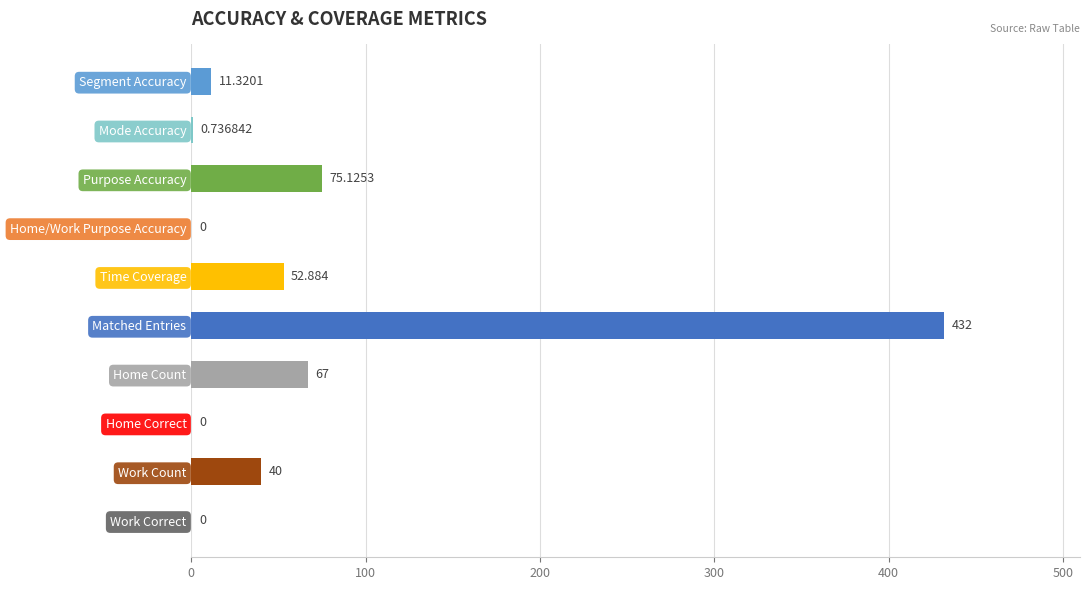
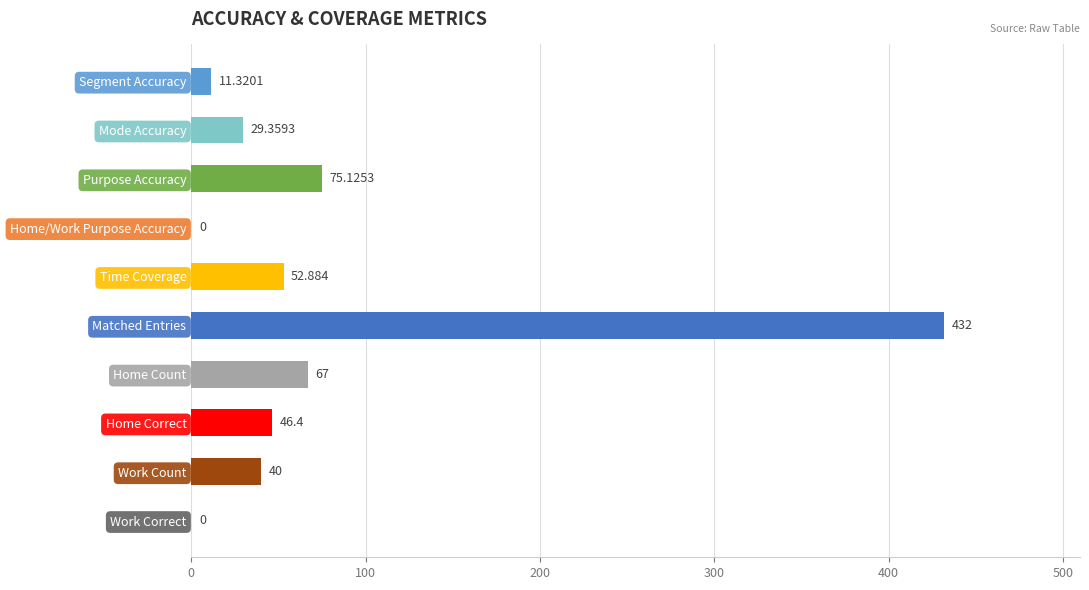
  {
    "Segment Accuracy": 11.3201,
-   "Mode Accuracy": 0.736842,
+   "Mode Accuracy": 29.3593,
    "Purpose Accuracy": 75.1253,
    "Home/Work Purpose Accuracy": 0,
    "Time Coverage": 52.884,
    "Matched Entries": 432,
    "Home Count": 67,
-   "Home Correct": 0,
+   "Home Correct": 46.4,
    "Work Count": 40,
    "Work Correct": 0
  }
